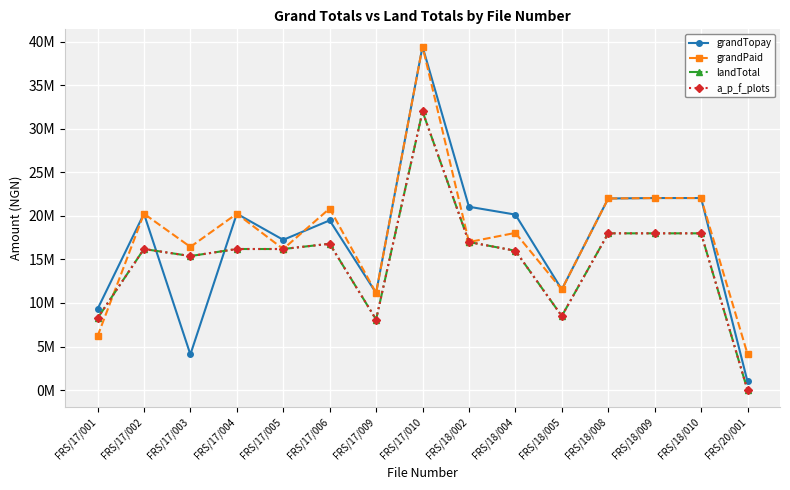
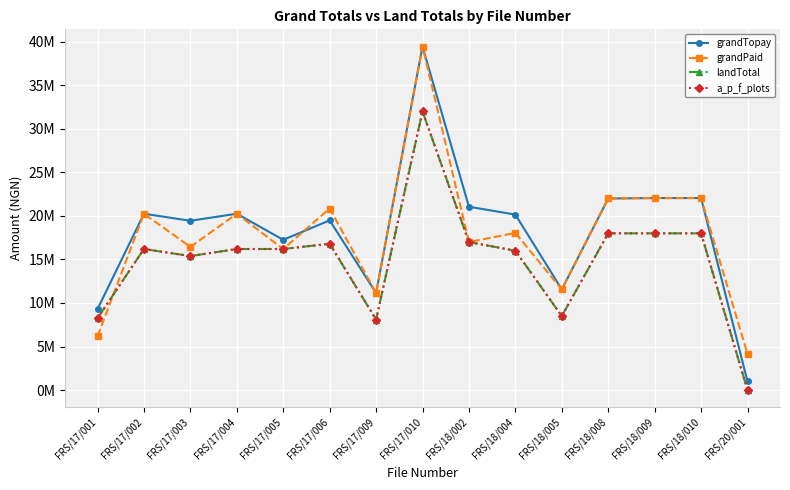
  {
    "grandTopay": {
      "FRS/17/001": 9000000,
-     "FRS/17/003": 4000000,
+     "FRS/17/003": 19000000,
      "FRS/17/005": 17000000,
      "FRS/17/006": 19000000,
      "FRS/18/002": 21000000,
      "FRS/18/004": 20000000,
      "FRS/20/001": 1000000
    },
    "grandPaid": {
      "FRS/17/001": 6000000,
      "FRS/17/003": 16000000,
      "FRS/17/006": 21000000,
      "FRS/18/004": 18000000,
      "FRS/20/001": 4000000
    },
    "a_p_f_plots": {
      "FRS/17/001": 8000000,
      "FRS/17/002": 16000000,
      "FRS/17/003": 15000000,
      "FRS/17/004": 16000000,
      "FRS/17/006": 17000000,
      "FRS/17/009": 8000000,
      "FRS/17/010": 32000000,
      "FRS/18/004": 16000000,
      "FRS/18/005": 9000000,
      "FRS/18/008": 18000000,
      "FRS/18/009": 18000000,
      "FRS/18/010": 18000000,
      "FRS/20/001": 0
    }
  }
